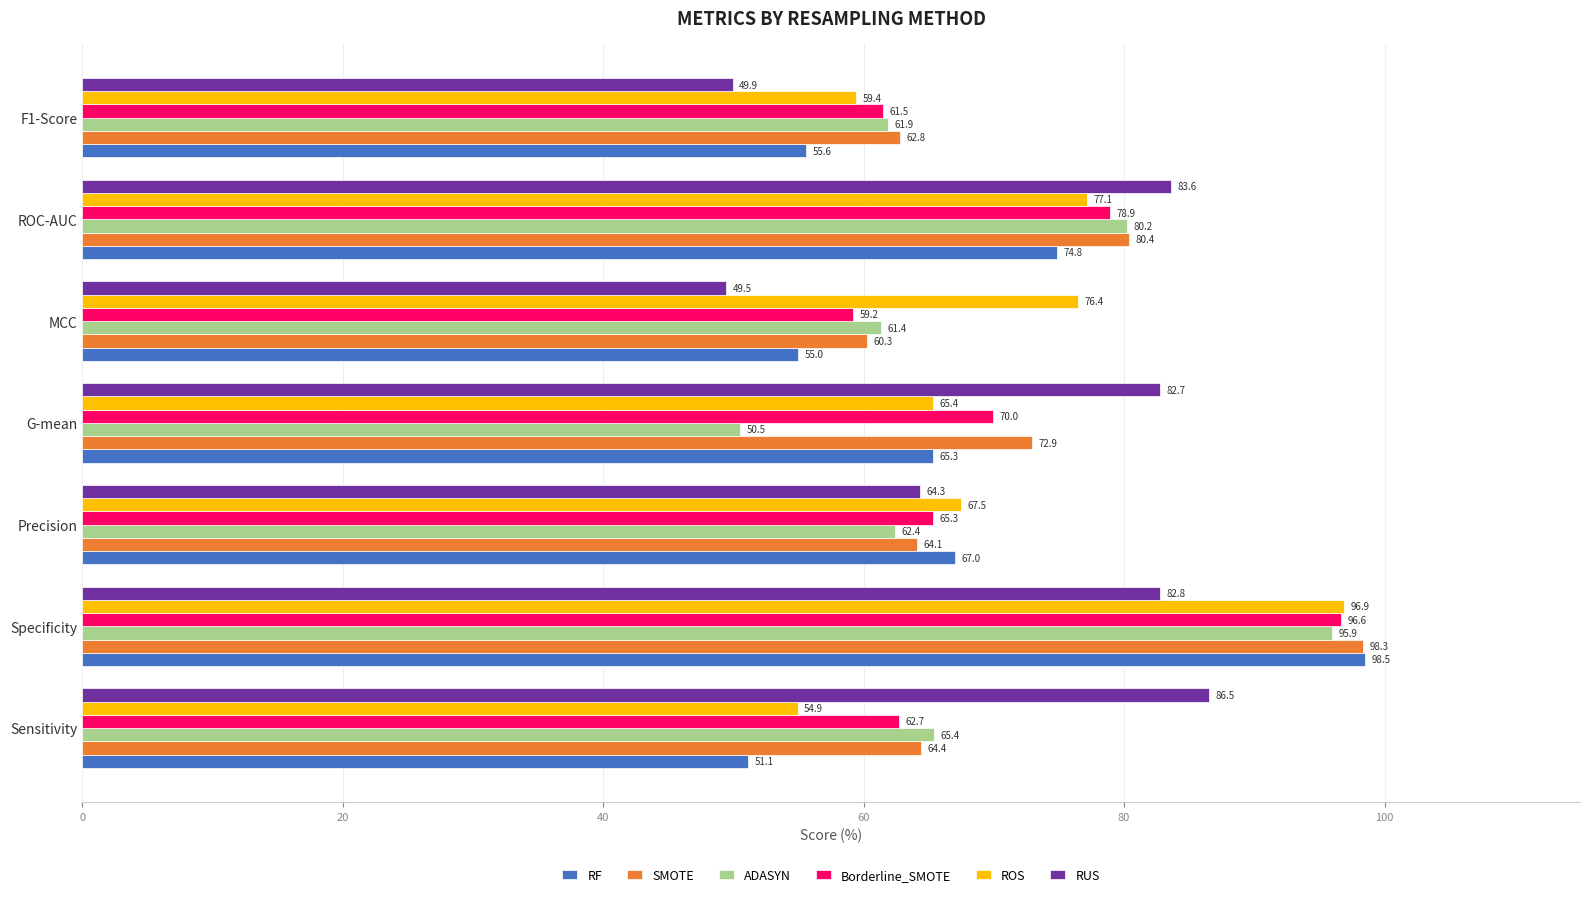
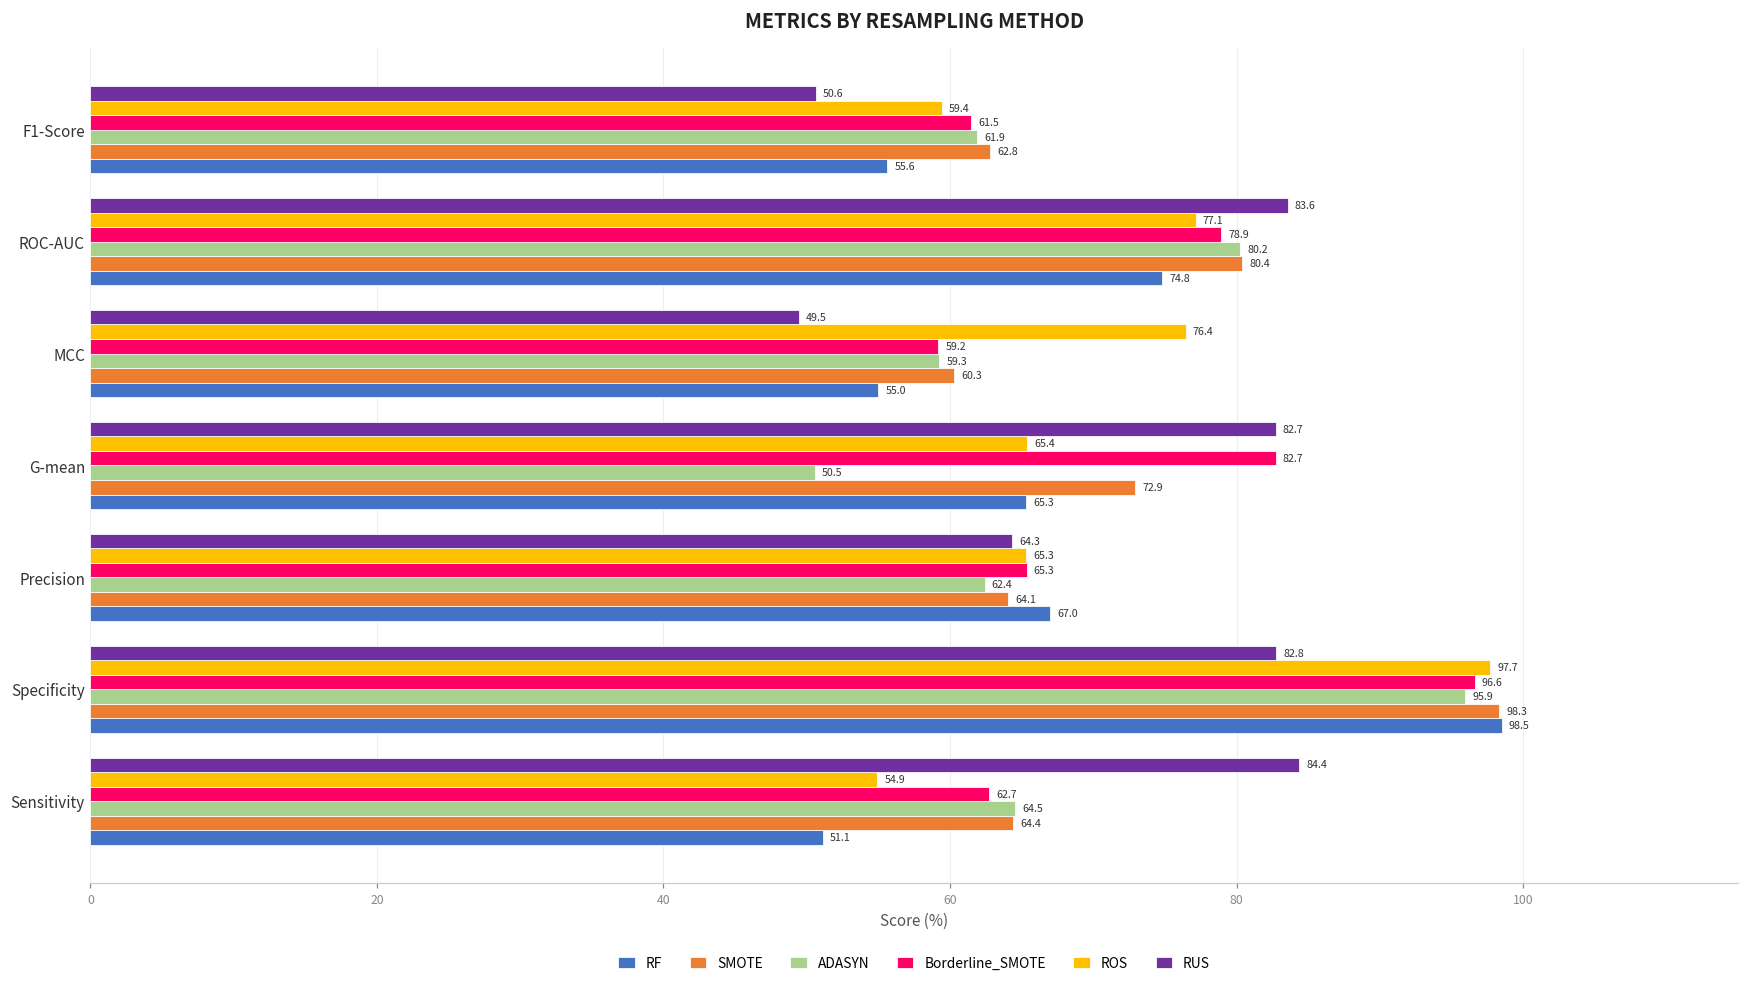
  {
    "RF": {
      "F1-Score": 55.6,
      "ROC-AUC": 74.8,
      "MCC": 55.0,
      "G-mean": 65.3,
      "Precision": 67.0,
      "Specificity": 98.5,
      "Sensitivity": 51.1
    },
    "SMOTE": {
      "F1-Score": 62.8,
      "ROC-AUC": 80.4,
      "MCC": 60.3,
      "G-mean": 72.9,
      "Precision": 64.1,
      "Specificity": 98.3,
      "Sensitivity": 64.4
    },
    "ADASYN": {
      "F1-Score": 61.9,
      "ROC-AUC": 80.2,
-     "MCC": 61.4,
+     "MCC": 59.3,
      "G-mean": 50.5,
      "Precision": 62.4,
      "Specificity": 95.9,
-     "Sensitivity": 65.4
+     "Sensitivity": 64.5
    },
    "Borderline_SMOTE": {
      "F1-Score": 61.5,
      "ROC-AUC": 78.9,
      "MCC": 59.2,
-     "G-mean": 70.0,
+     "G-mean": 82.7,
      "Precision": 65.3,
      "Specificity": 96.6,
      "Sensitivity": 62.7
    },
    "ROS": {
      "F1-Score": 59.4,
      "ROC-AUC": 77.1,
      "MCC": 76.4,
      "G-mean": 65.4,
-     "Precision": 67.5,
-     "Specificity": 96.9,
+     "Precision": 65.3,
+     "Specificity": 97.7,
      "Sensitivity": 54.9
    },
    "RUS": {
-     "F1-Score": 49.9,
+     "F1-Score": 50.6,
      "ROC-AUC": 83.6,
      "MCC": 49.5,
      "G-mean": 82.7,
      "Precision": 64.3,
      "Specificity": 82.8,
-     "Sensitivity": 86.5
+     "Sensitivity": 84.4
    }
  }
